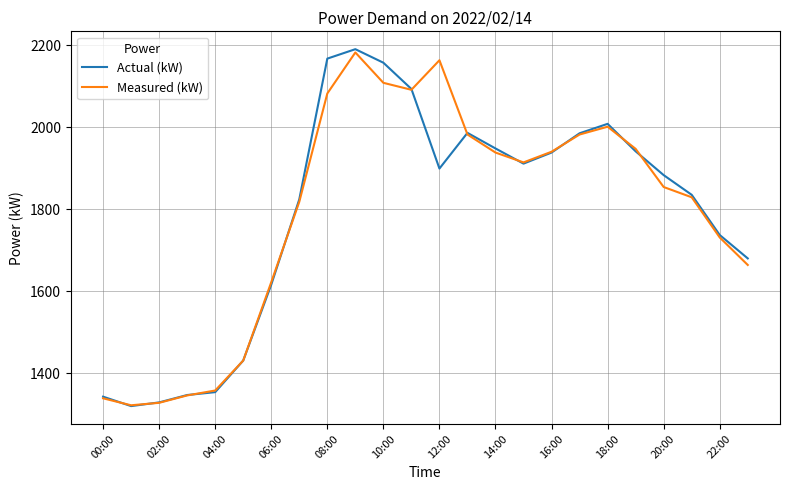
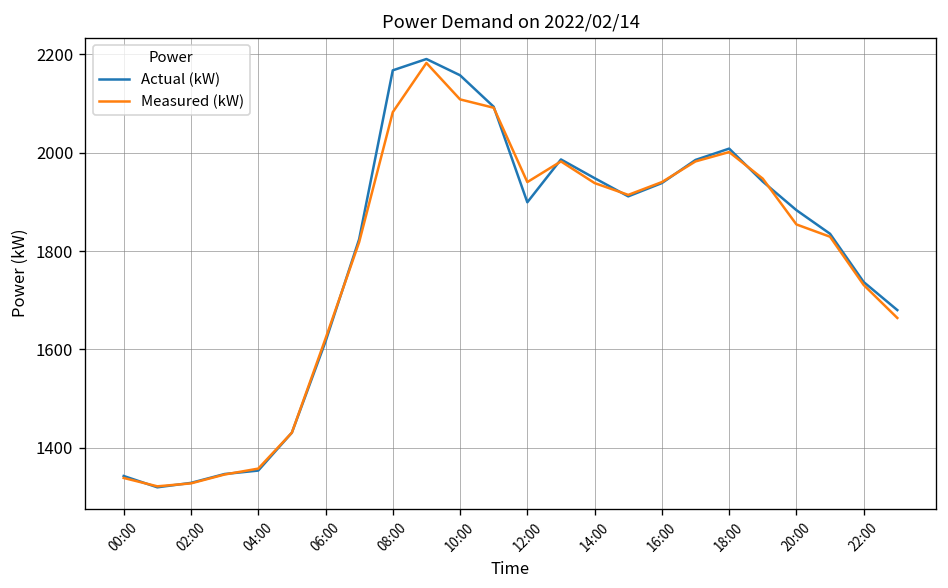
  {
    "Actual (kW)": {
      "08:00": 2170,
      "10:00": 2160,
      "12:00": 1900,
      "14:00": 1950,
      "18:00": 2010,
      "20:00": 1880
    },
    "Measured (kW)": {
      "08:00": 2080,
      "10:00": 2110,
-     "12:00": 2160,
+     "12:00": 1940,
      "14:00": 1940,
      "18:00": 2000,
      "20:00": 1850
    }
  }
